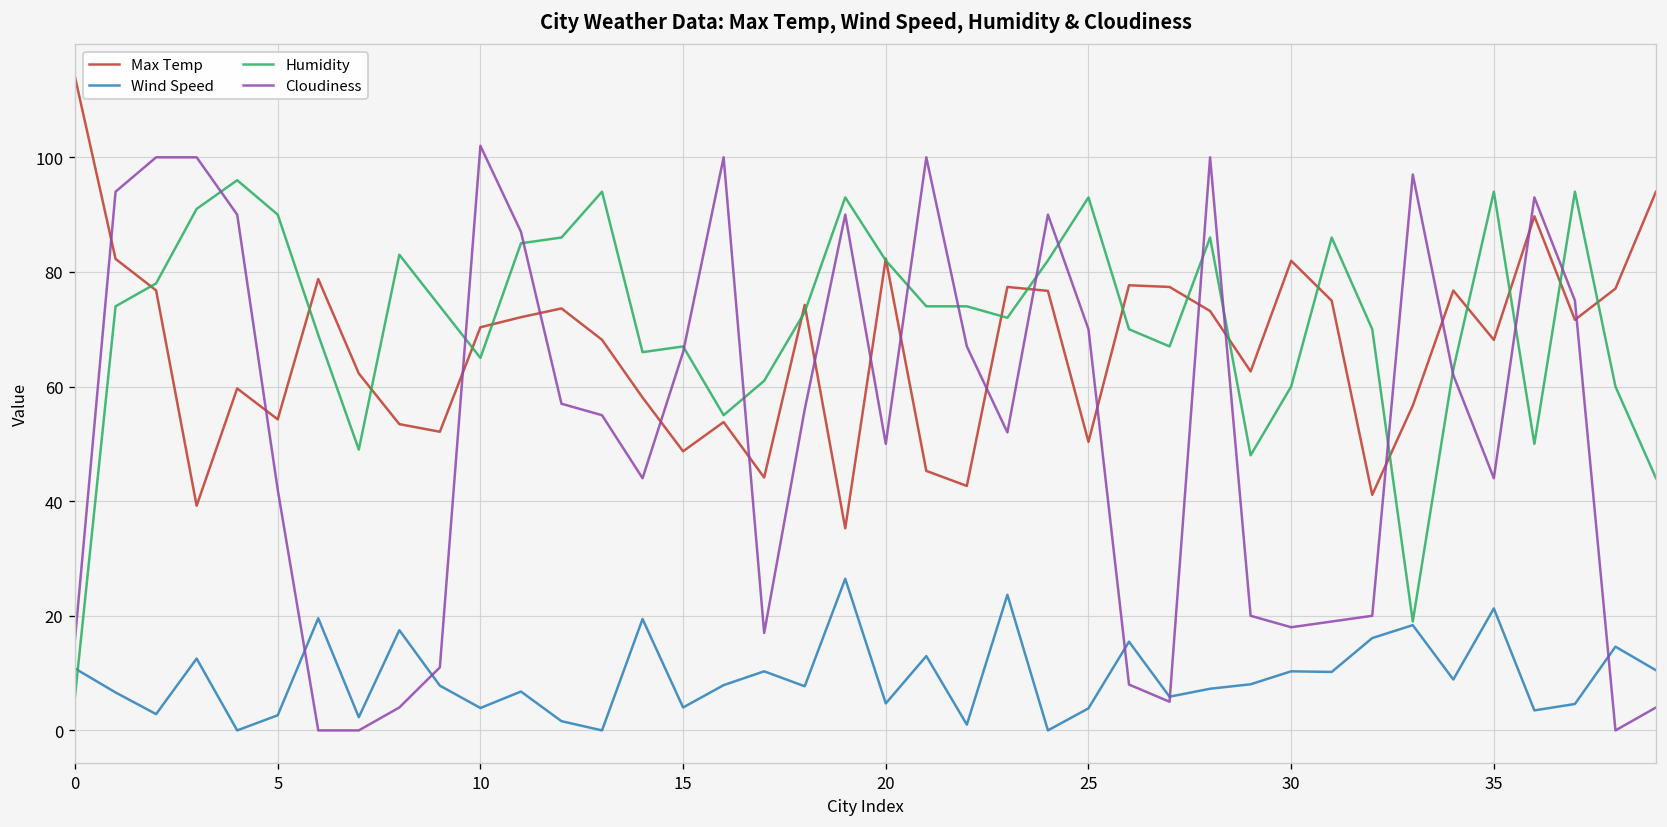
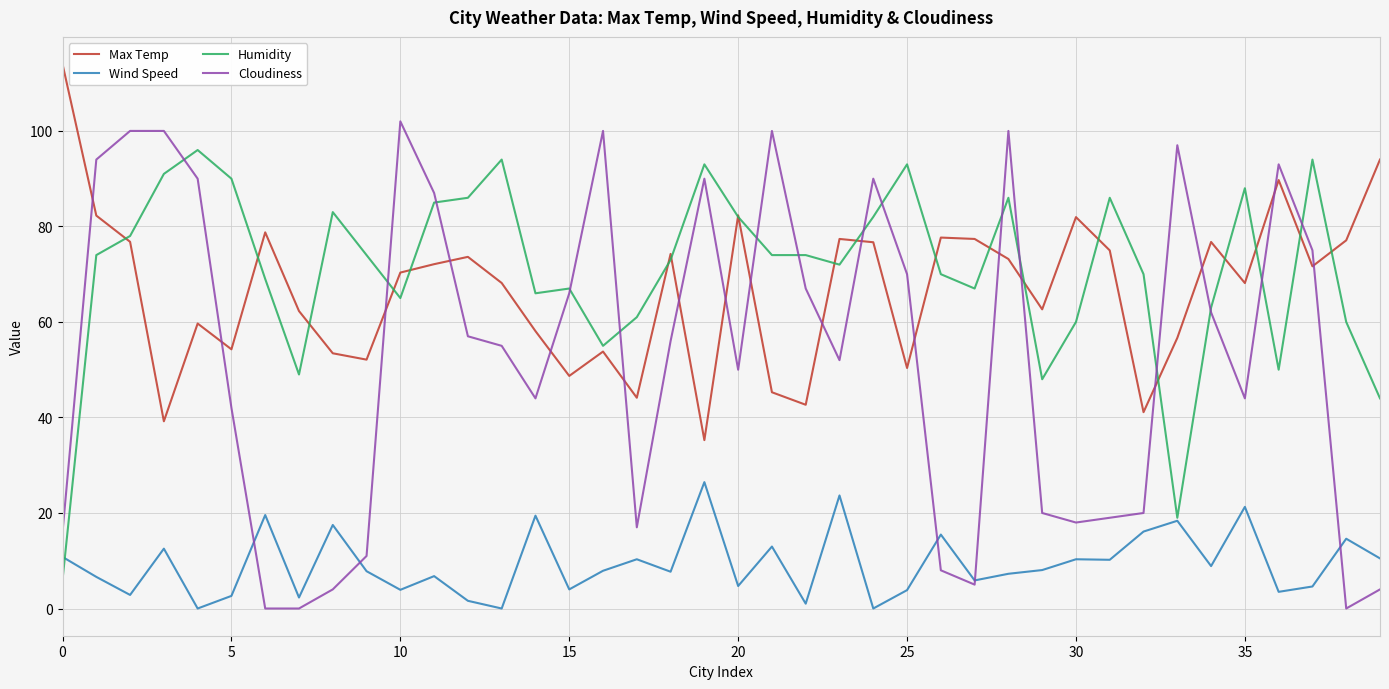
  {
    "Max Temp": {
      "0": 114,
      "5": 54,
      "10": 70,
      "15": 49,
      "25": 50,
      "30": 82,
      "35": 68
    },
    "Wind Speed": {
      "0": 11,
      "5": 3,
      "10": 4,
      "15": 4,
      "20": 5,
      "25": 4,
      "30": 10,
      "35": 21
    },
    "Humidity": {
      "0": 6,
      "5": 90,
      "10": 65,
      "15": 67,
      "25": 93,
      "30": 60,
-     "35": 94
+     "35": 88
    },
    "Cloudiness": {
      "0": 16,
      "5": 42,
      "10": 102,
      "15": 66,
      "20": 50,
      "25": 70,
      "30": 18,
      "35": 44
    }
  }
